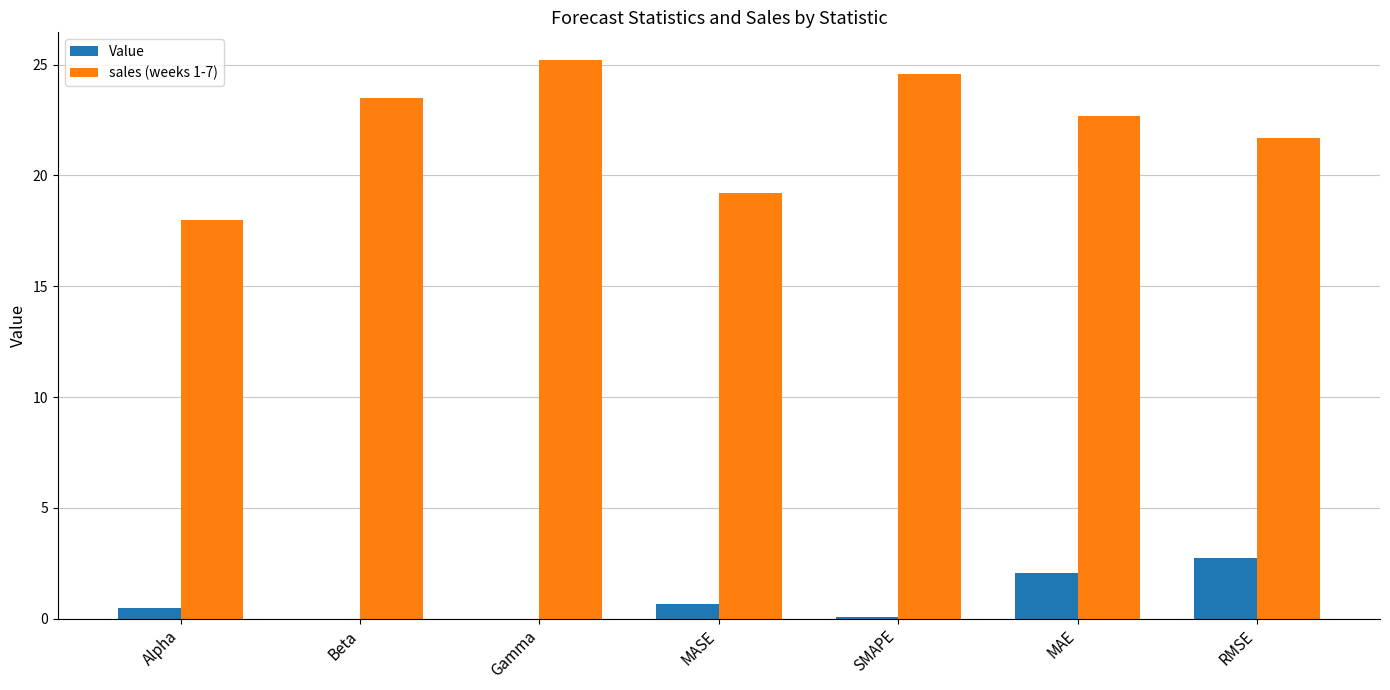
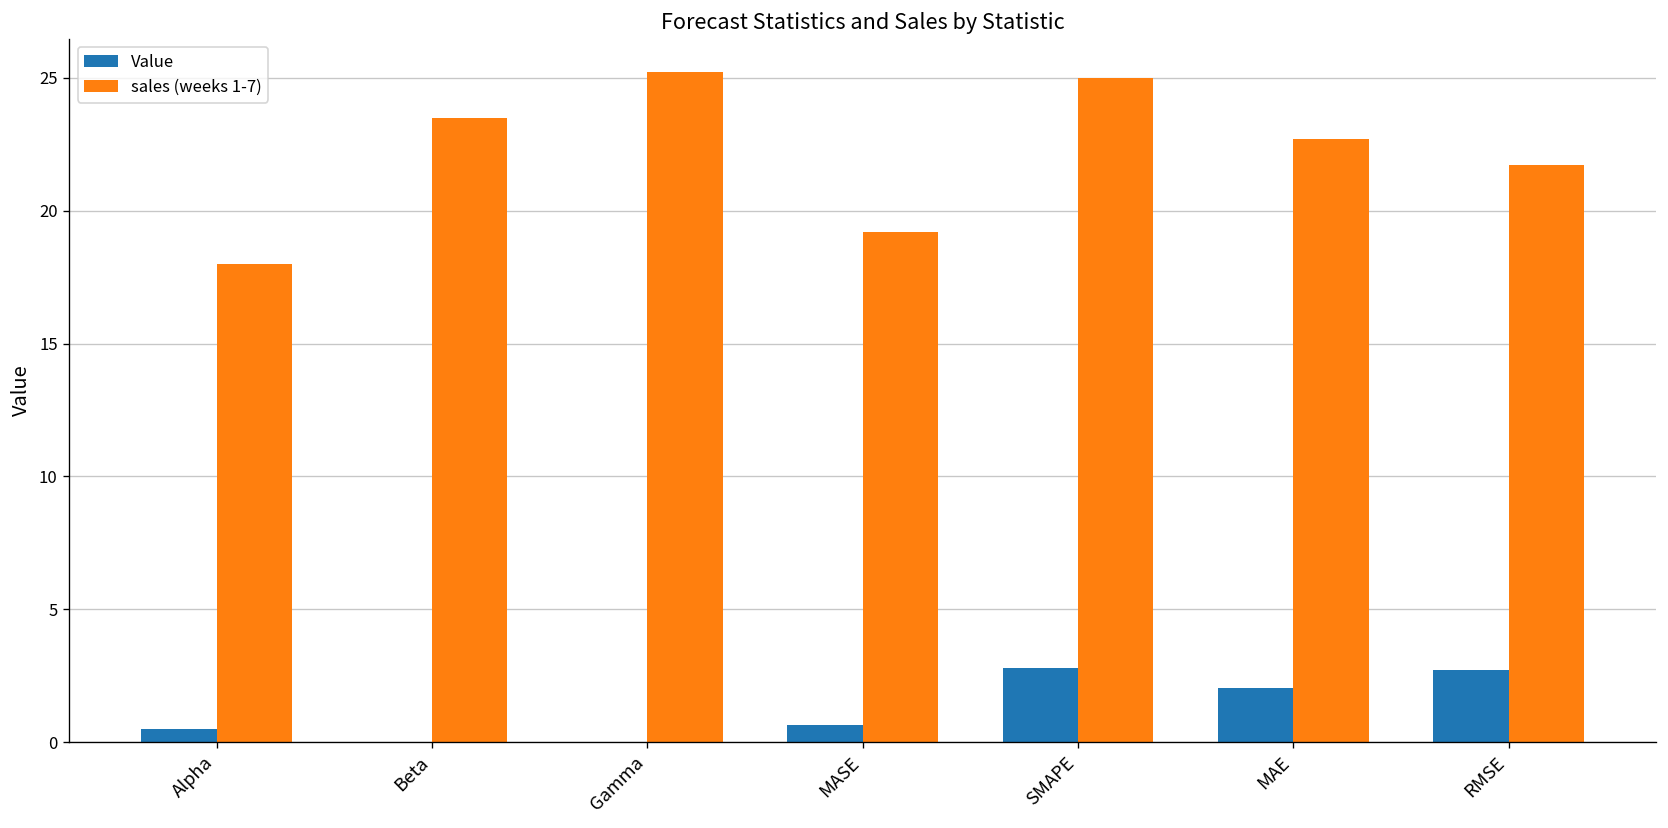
  {
    "Value": {
      "Alpha": 0.5,
      "MASE": 0.7,
-     "SMAPE": 0.1,
+     "SMAPE": 2.8,
      "MAE": 2.1,
      "RMSE": 2.7
    },
    "sales (weeks 1-7)": {
      "Alpha": 18.0,
      "Beta": 23.5,
      "Gamma": 25.2,
      "MASE": 19.2,
-     "SMAPE": 24.6,
+     "SMAPE": 25.0,
      "MAE": 22.7,
      "RMSE": 21.7
    }
  }
